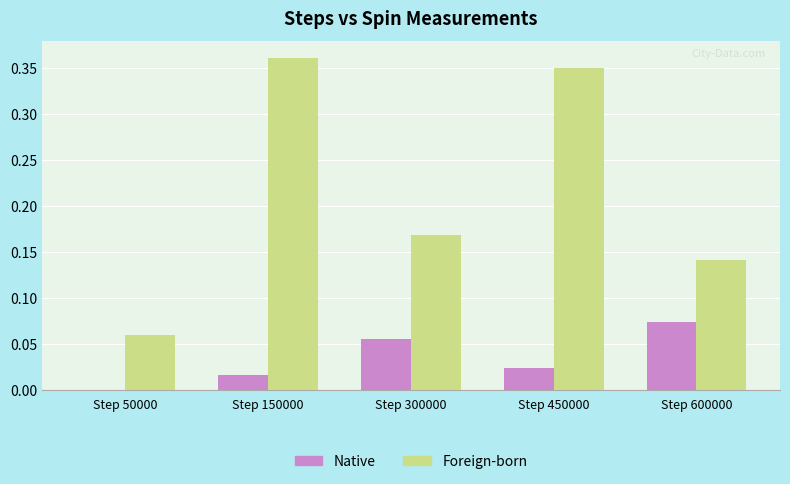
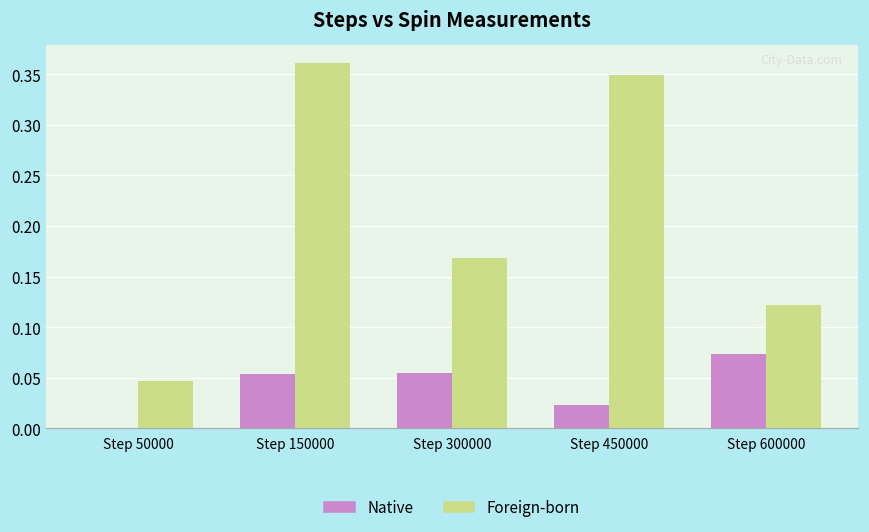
  {
    "Native": {
      "Step 50000": 0.00,
-     "Step 150000": 0.02,
+     "Step 150000": 0.05,
      "Step 300000": 0.05,
      "Step 450000": 0.02,
      "Step 600000": 0.07
    },
    "Foreign-born": {
-     "Step 50000": 0.06,
+     "Step 50000": 0.05,
      "Step 150000": 0.36,
      "Step 300000": 0.17,
      "Step 450000": 0.35,
-     "Step 600000": 0.14
+     "Step 600000": 0.12
    }
  }
